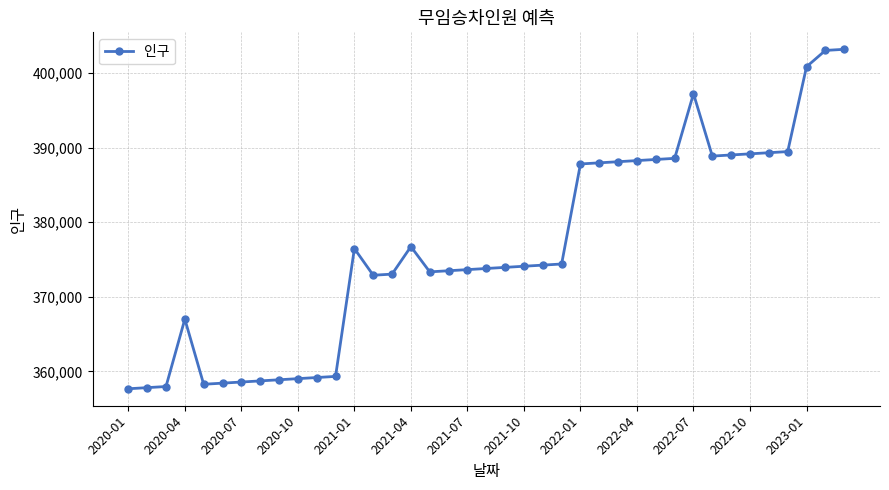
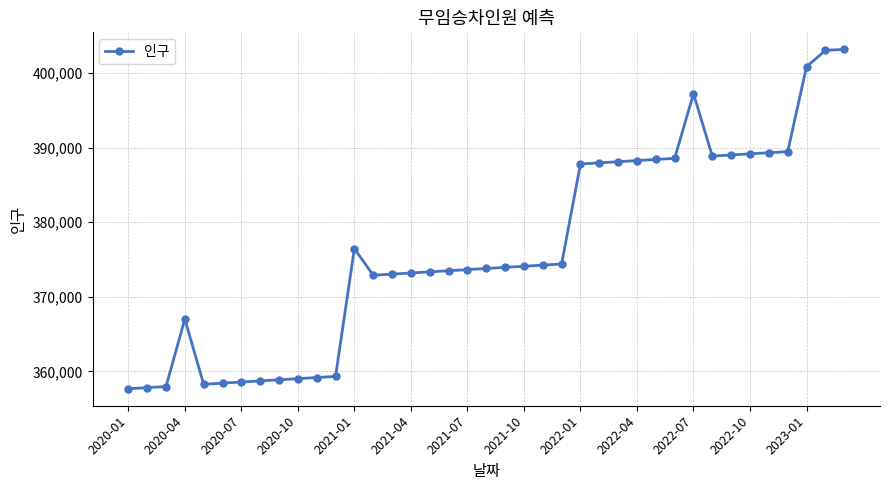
  {
    "2020-01": "358,000",
    "2020-04": "367,000",
    "2020-07": "359,000",
    "2020-10": "359,000",
    "2021-01": "376,000",
-   "2021-04": "377,000",
+   "2021-04": "373,000",
    "2021-07": "374,000",
    "2021-10": "374,000",
    "2022-01": "388,000",
    "2022-04": "388,000",
    "2022-07": "397,000",
    "2022-10": "389,000",
    "2023-01": "401,000"
  }
